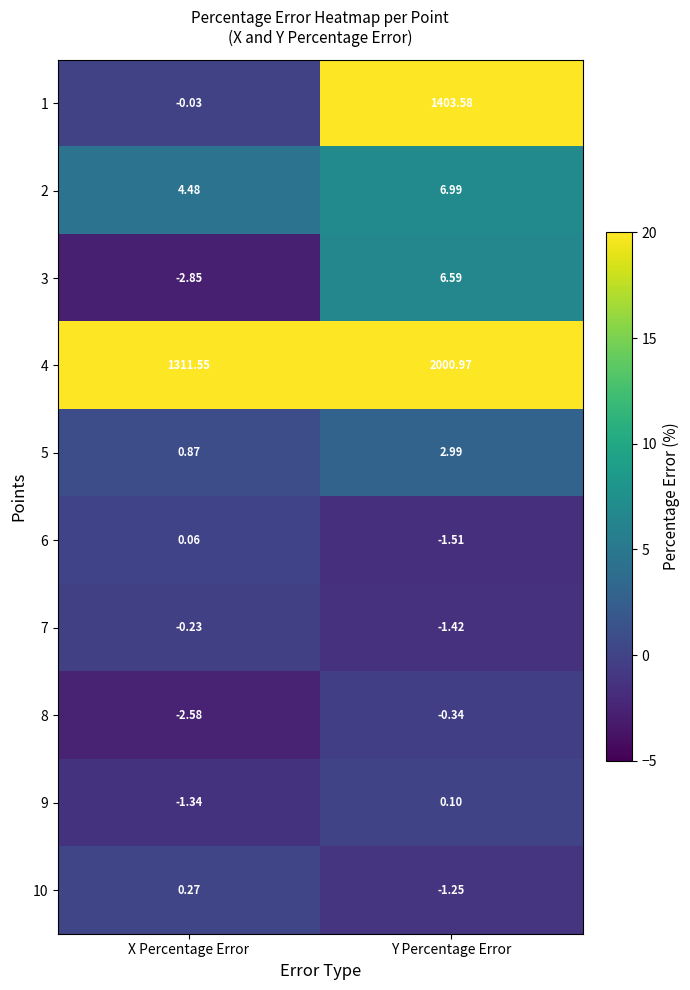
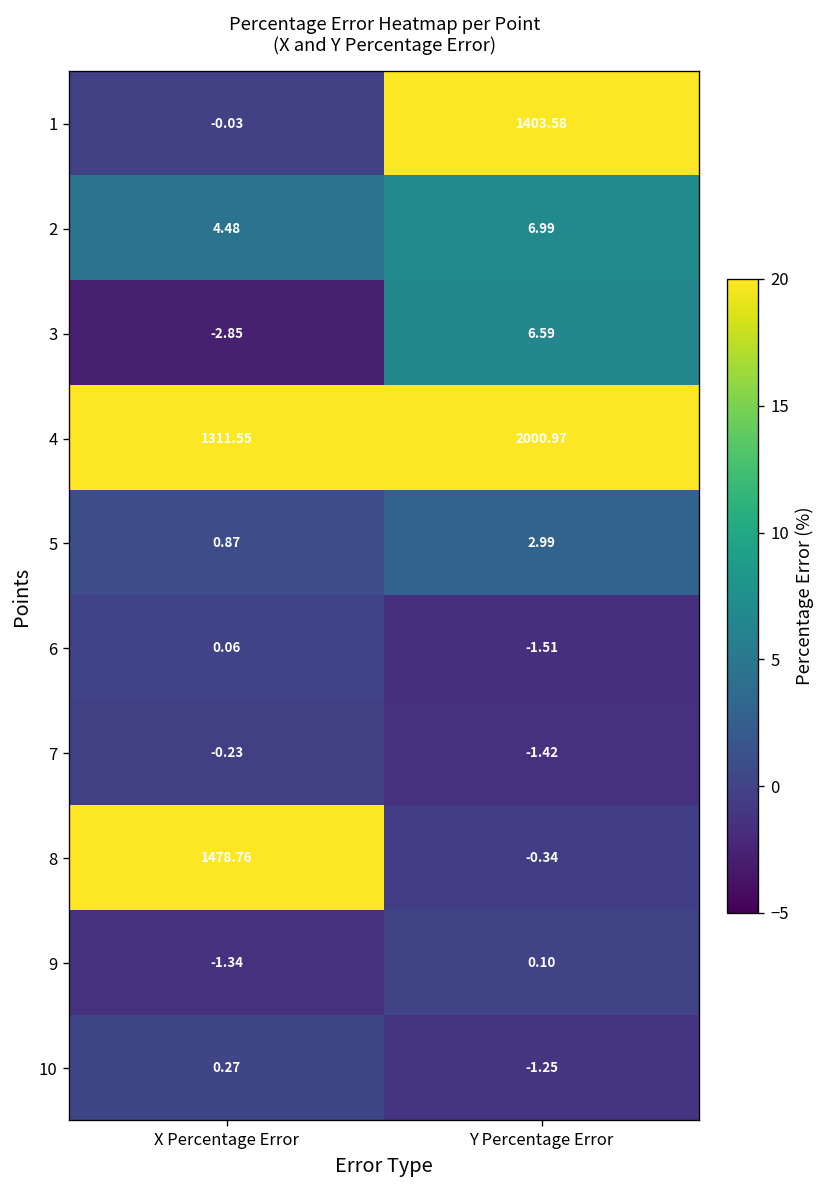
  {
    "1": {
      "X Percentage Error": -0.03,
      "Y Percentage Error": 1403.58
    },
    "2": {
      "X Percentage Error": 4.48,
      "Y Percentage Error": 6.99
    },
    "3": {
      "X Percentage Error": -2.85,
      "Y Percentage Error": 6.59
    },
    "4": {
      "X Percentage Error": 1311.55,
      "Y Percentage Error": 2000.97
    },
    "5": {
      "X Percentage Error": 0.87,
      "Y Percentage Error": 2.99
    },
    "6": {
      "X Percentage Error": 0.06,
      "Y Percentage Error": -1.51
    },
    "7": {
      "X Percentage Error": -0.23,
      "Y Percentage Error": -1.42
    },
    "8": {
-     "X Percentage Error": -2.58,
+     "X Percentage Error": 1478.76,
      "Y Percentage Error": -0.34
    },
    "9": {
      "X Percentage Error": -1.34,
      "Y Percentage Error": 0.10
    },
    "10": {
      "X Percentage Error": 0.27,
      "Y Percentage Error": -1.25
    }
  }
